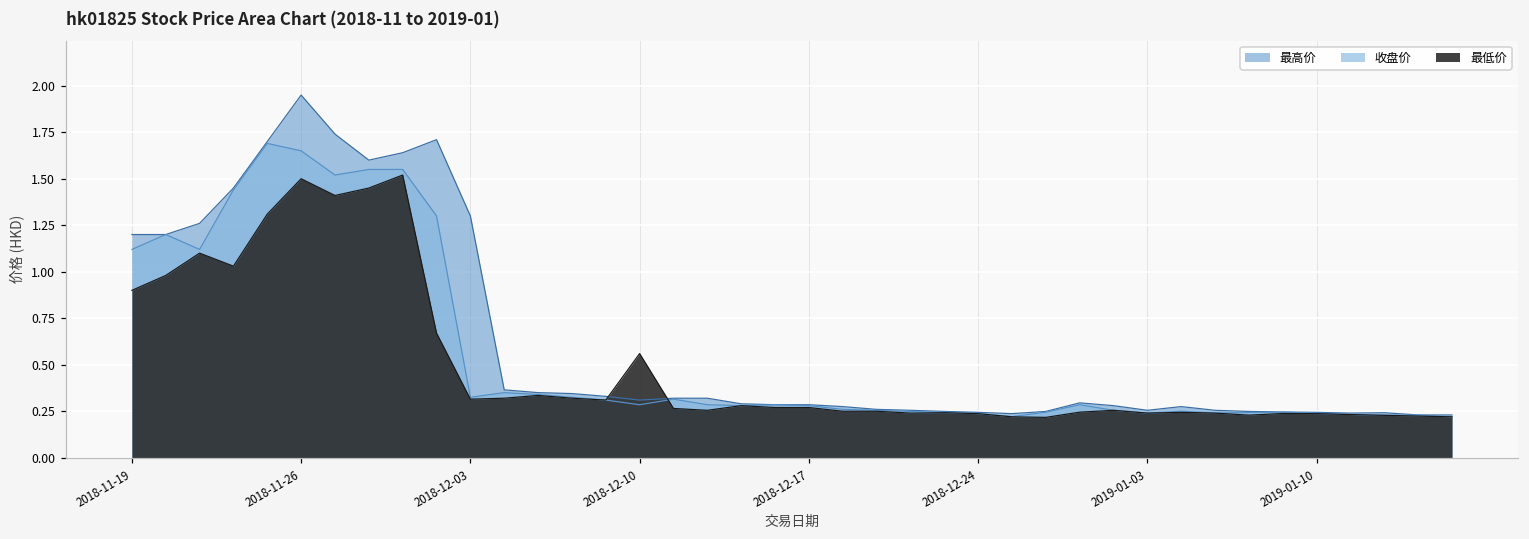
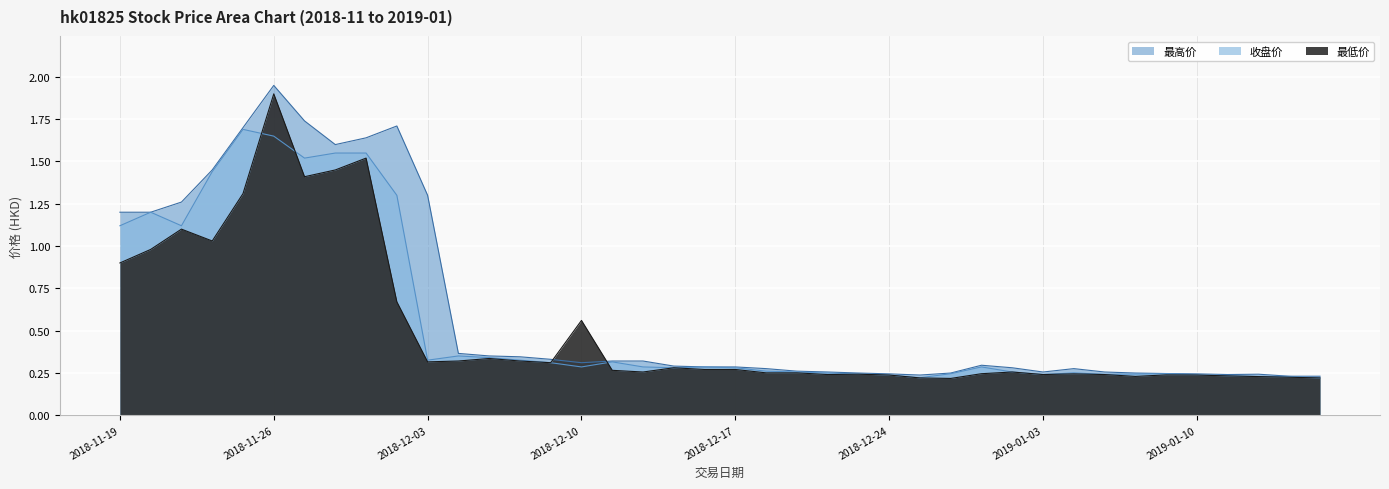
  {
    "最低价": {
      "2018-11-19": 0.9,
-     "2018-11-26": 1.5,
+     "2018-11-26": 1.9,
      "2018-12-10": 0.56
    }
  }
